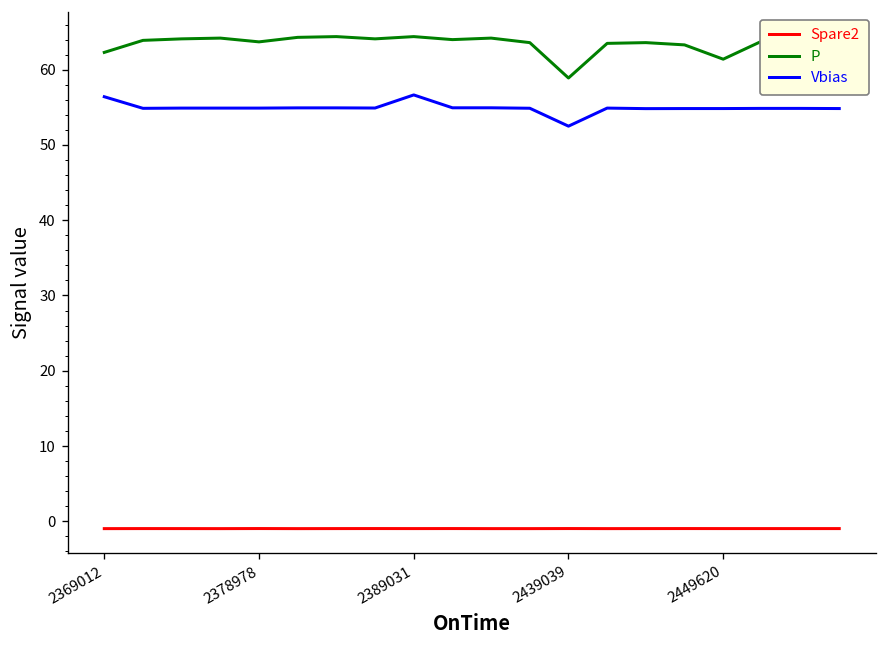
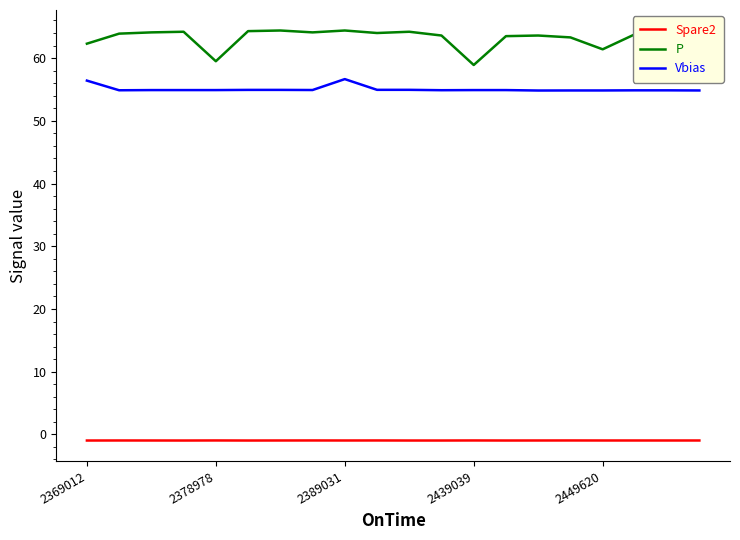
  {
    "Spare2": {
      "2369012": -1,
      "2378978": -1,
      "2389031": -1,
      "2439039": -1,
      "2449620": -1
    },
    "P": {
      "2369012": 62,
-     "2378978": 64,
+     "2378978": 60,
      "2389031": 64,
      "2439039": 59,
      "2449620": 61
    },
    "Vbias": {
      "2369012": 56,
      "2378978": 55,
      "2389031": 57,
-     "2439039": 53,
+     "2439039": 55,
      "2449620": 55
    }
  }
